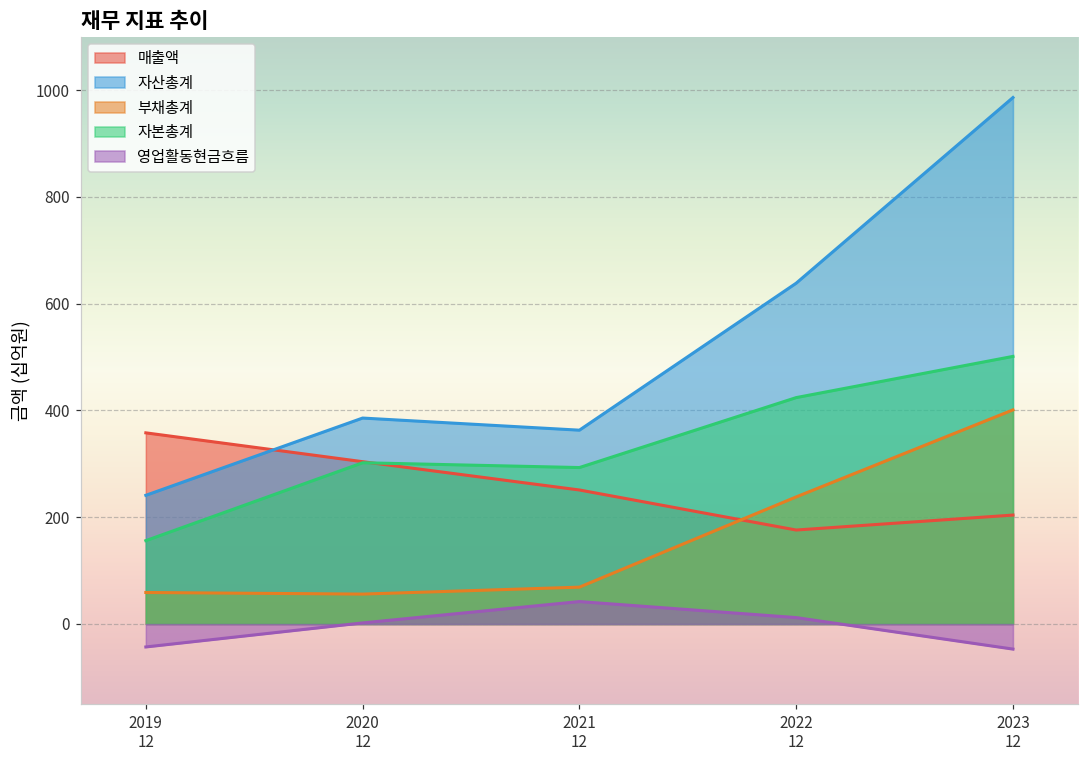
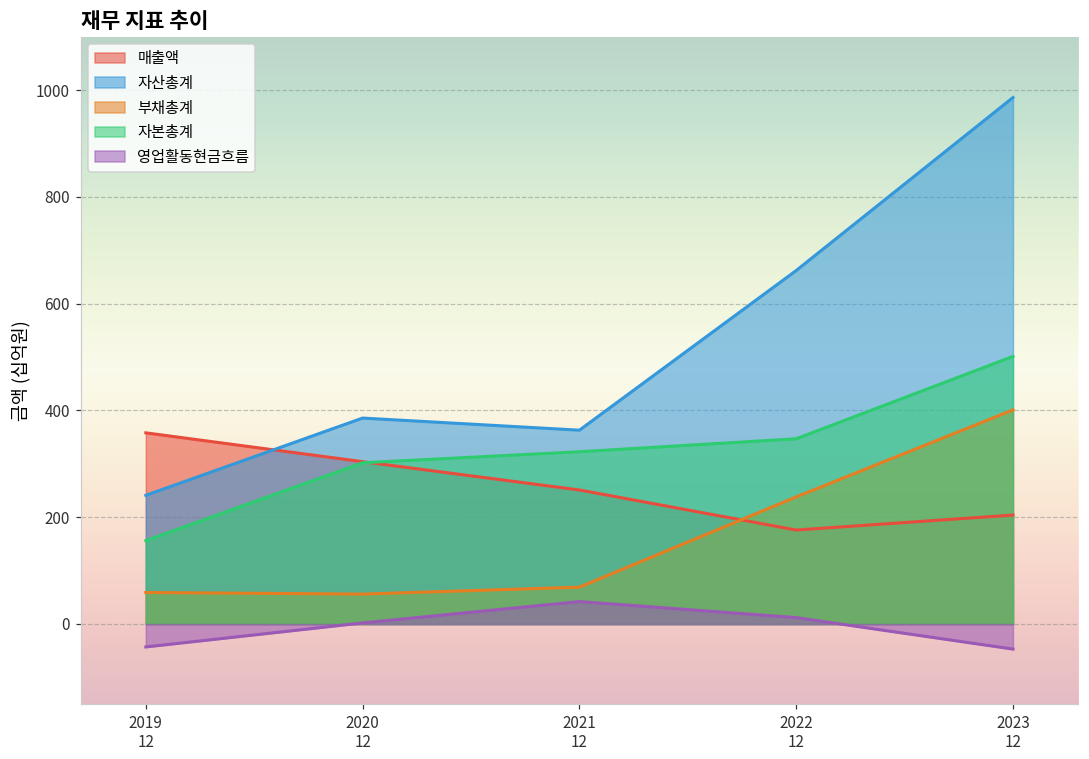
  {
    "자산총계": {
      "2019 12": 240,
      "2020 12": 390,
      "2021 12": 360,
-     "2022 12": 640,
+     "2022 12": 660,
      "2023 12": 990
    },
    "자본총계": {
      "2019 12": 160,
-     "2021 12": 290,
-     "2022 12": 420,
+     "2021 12": 320,
+     "2022 12": 350,
      "2023 12": 500
    }
  }
